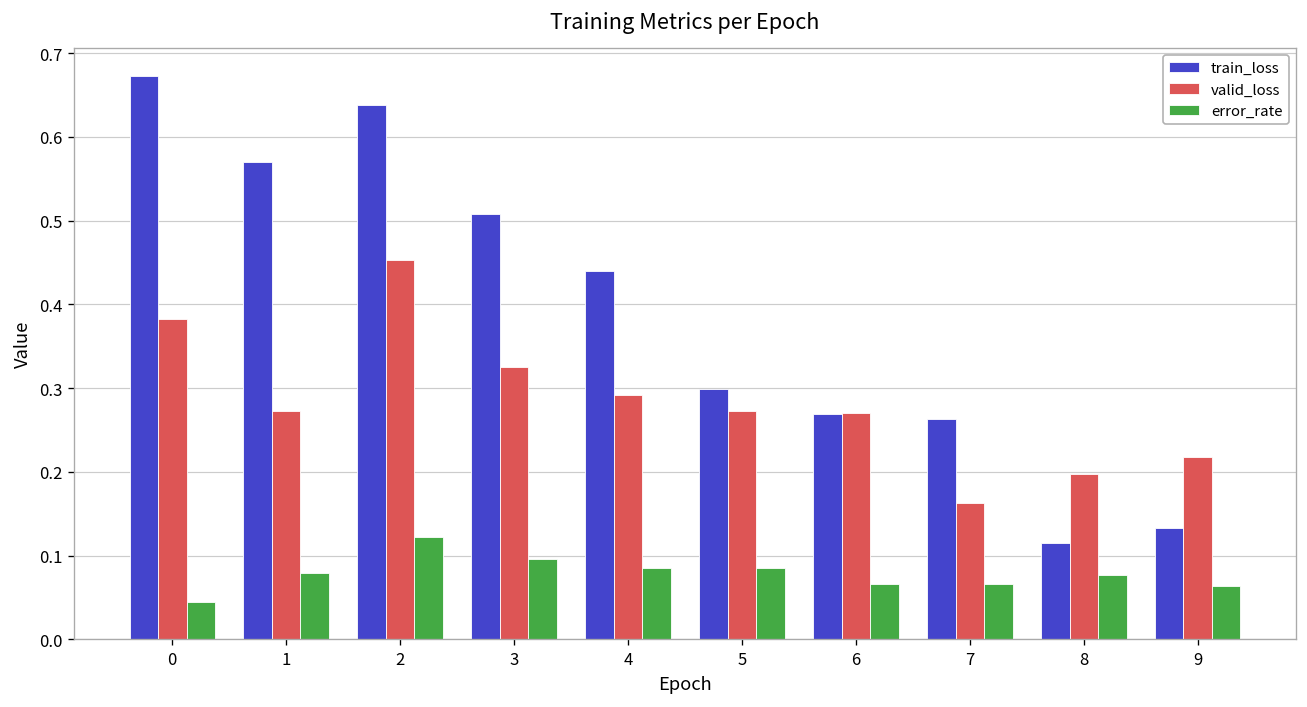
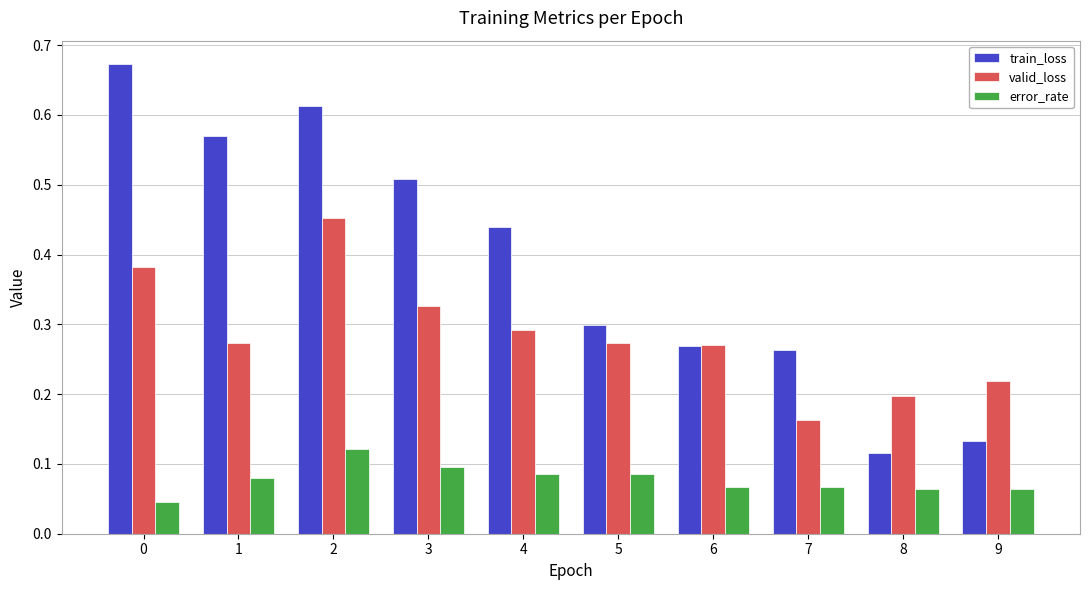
  {
    "train_loss": {
      "0": 0.67,
      "1": 0.57,
-     "2": 0.64,
+     "2": 0.61,
      "3": 0.51,
      "4": 0.44,
      "5": 0.30,
      "6": 0.27,
      "7": 0.26,
      "8": 0.12,
      "9": 0.13
    },
    "valid_loss": {
      "0": 0.38,
      "1": 0.27,
      "2": 0.45,
      "3": 0.33,
      "4": 0.29,
      "5": 0.27,
      "6": 0.27,
      "7": 0.16,
      "8": 0.20,
      "9": 0.22
    },
    "error_rate": {
      "0": 0.04,
      "1": 0.08,
      "2": 0.12,
      "3": 0.10,
      "4": 0.08,
      "5": 0.08,
      "6": 0.07,
      "7": 0.07,
-     "8": 0.08,
+     "8": 0.06,
      "9": 0.06
    }
  }
